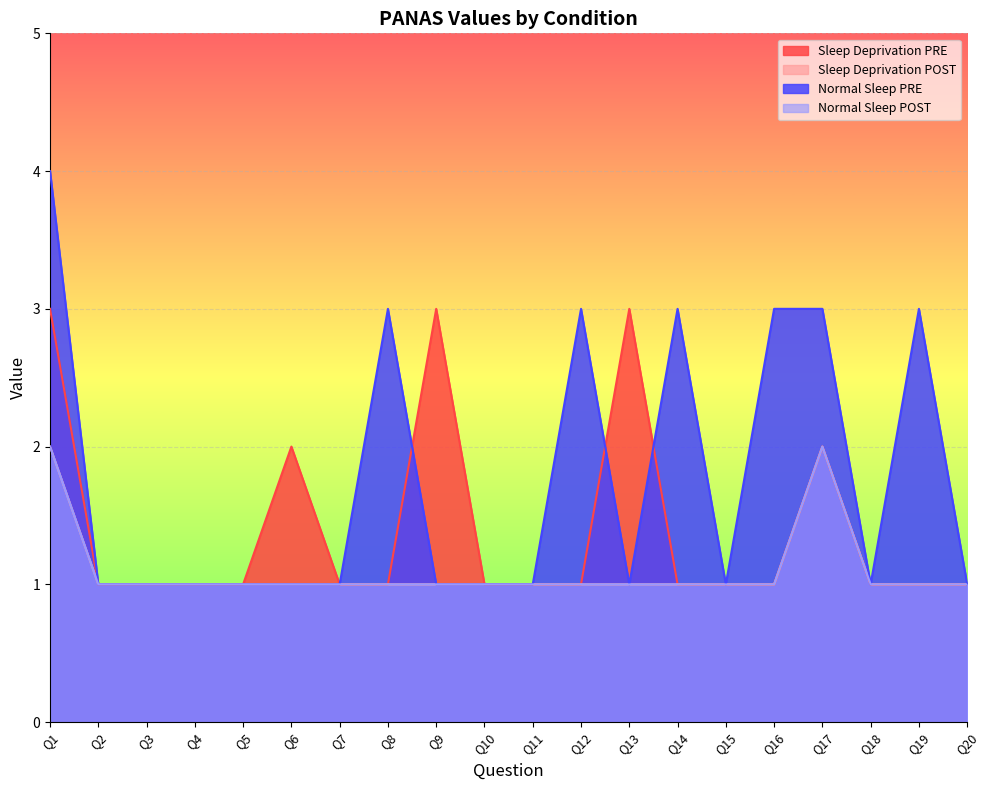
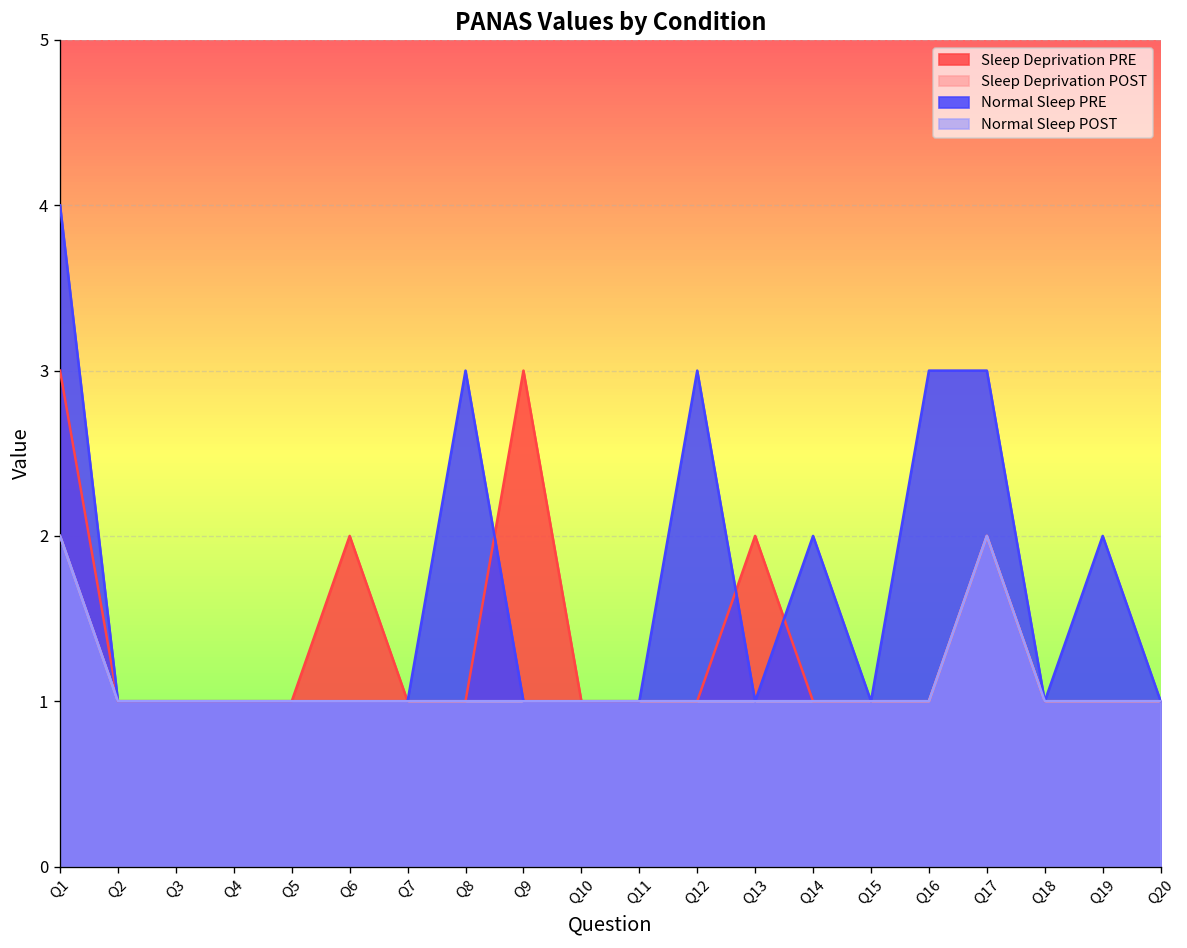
  {
    "Sleep Deprivation PRE": {
      "Q1": 3,
      "Q6": 2,
      "Q9": 3,
-     "Q13": 3
+     "Q13": 2
    },
    "Normal Sleep POST": {
      "Q1": 2
    },
    "Normal Sleep PRE": {
      "Q1": 4,
      "Q8": 3,
      "Q12": 3,
-     "Q14": 3,
+     "Q14": 2,
      "Q16": 3,
      "Q17": 3,
-     "Q19": 3
+     "Q19": 2
    }
  }
